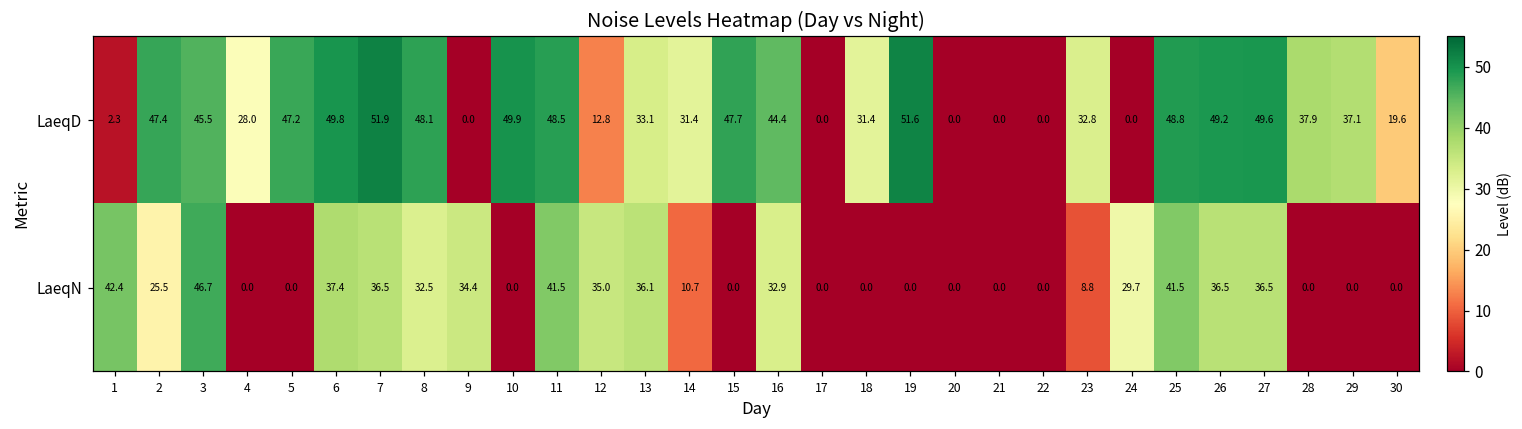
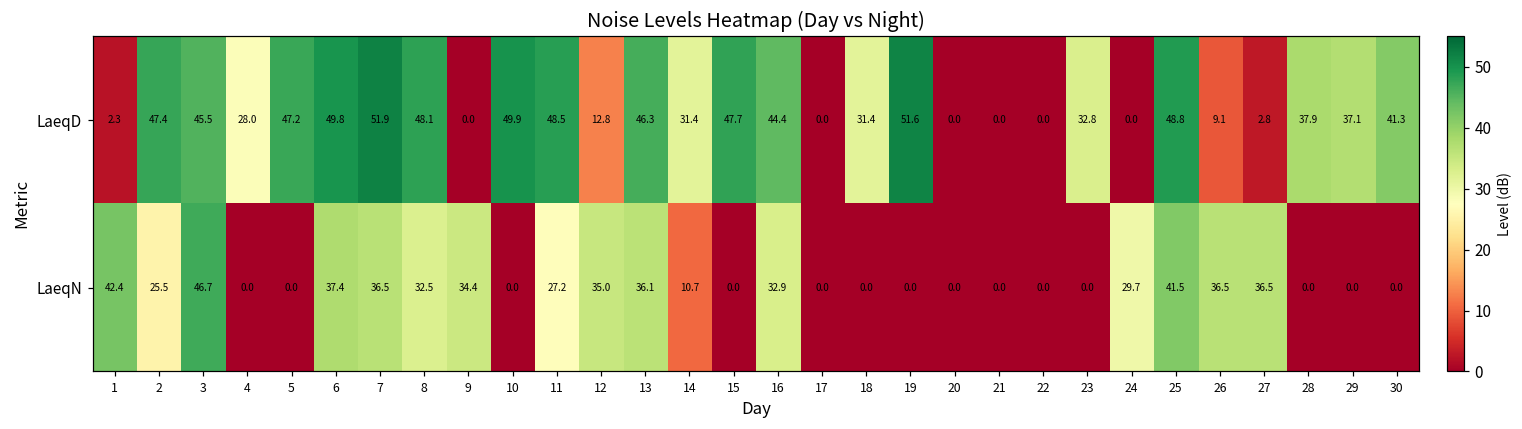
  {
    "LaeqD": {
      "1": 2.3,
      "2": 47.4,
      "3": 45.5,
      "4": 28.0,
      "5": 47.2,
      "6": 49.8,
      "7": 51.9,
      "8": 48.1,
      "9": 0.0,
      "10": 49.9,
      "11": 48.5,
      "12": 12.8,
-     "13": 33.1,
+     "13": 46.3,
      "14": 31.4,
      "15": 47.7,
      "16": 44.4,
      "17": 0.0,
      "18": 31.4,
      "19": 51.6,
      "20": 0.0,
      "21": 0.0,
      "22": 0.0,
      "23": 32.8,
      "24": 0.0,
      "25": 48.8,
-     "26": 49.2,
-     "27": 49.6,
+     "26": 9.1,
+     "27": 2.8,
      "28": 37.9,
      "29": 37.1,
-     "30": 19.6
+     "30": 41.3
    },
    "LaeqN": {
      "1": 42.4,
      "2": 25.5,
      "3": 46.7,
      "4": 0.0,
      "5": 0.0,
      "6": 37.4,
      "7": 36.5,
      "8": 32.5,
      "9": 34.4,
      "10": 0.0,
-     "11": 41.5,
+     "11": 27.2,
      "12": 35.0,
      "13": 36.1,
      "14": 10.7,
      "15": 0.0,
      "16": 32.9,
      "17": 0.0,
      "18": 0.0,
      "19": 0.0,
      "20": 0.0,
      "21": 0.0,
      "22": 0.0,
-     "23": 8.8,
+     "23": 0.0,
      "24": 29.7,
      "25": 41.5,
      "26": 36.5,
      "27": 36.5,
      "28": 0.0,
      "29": 0.0,
      "30": 0.0
    }
  }
